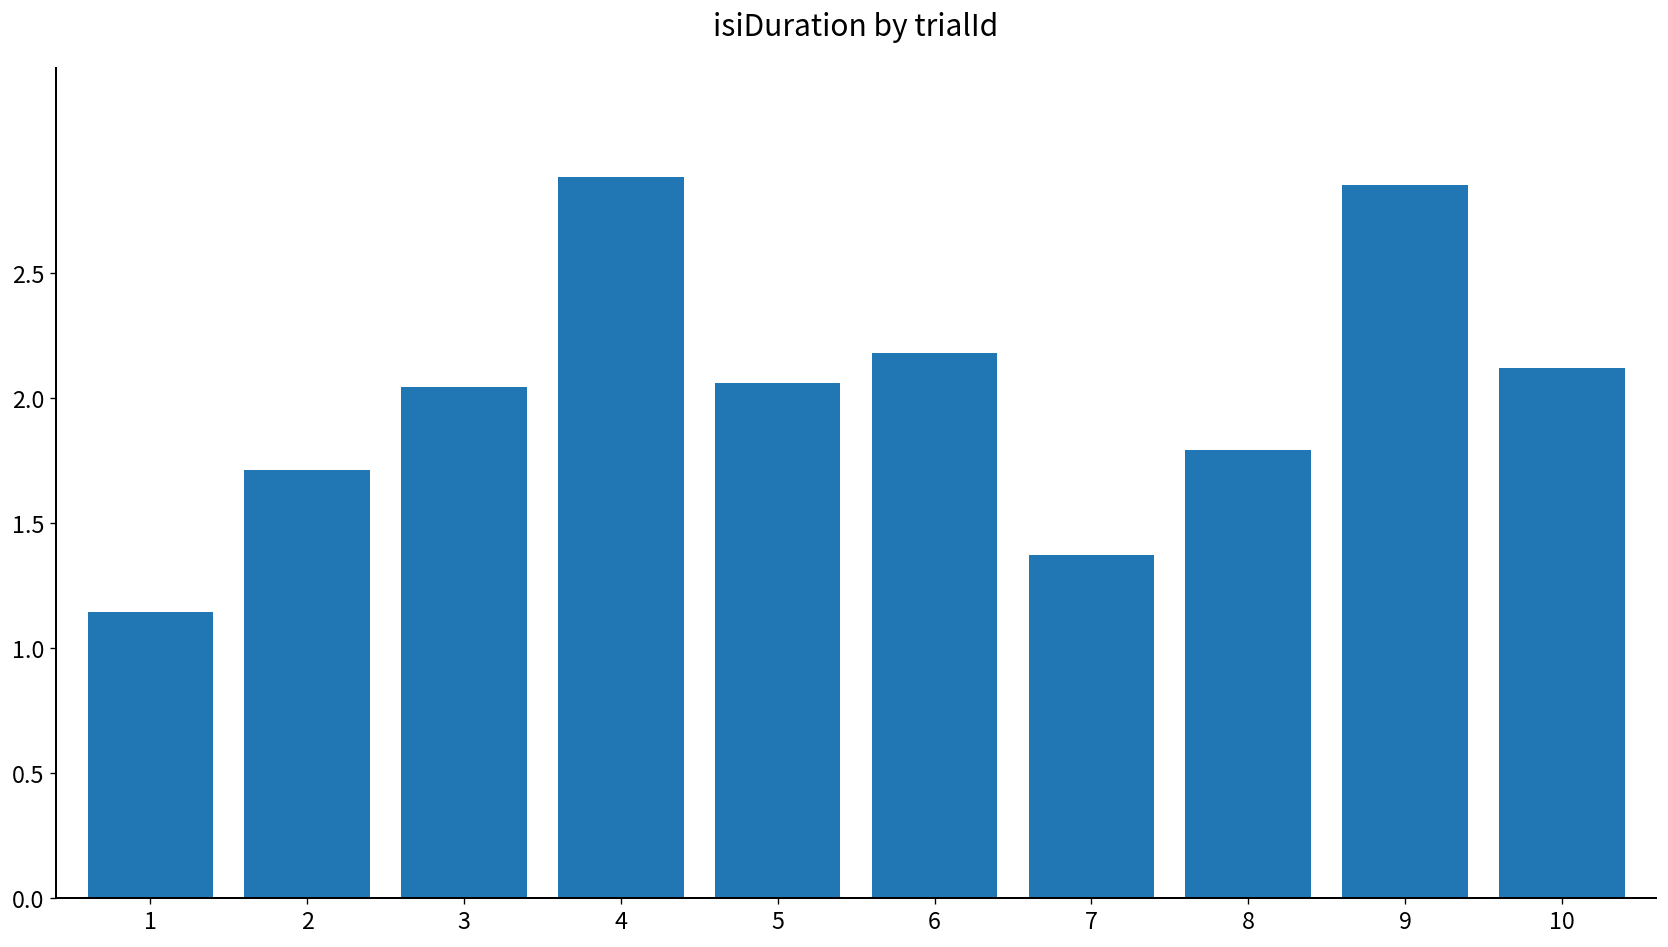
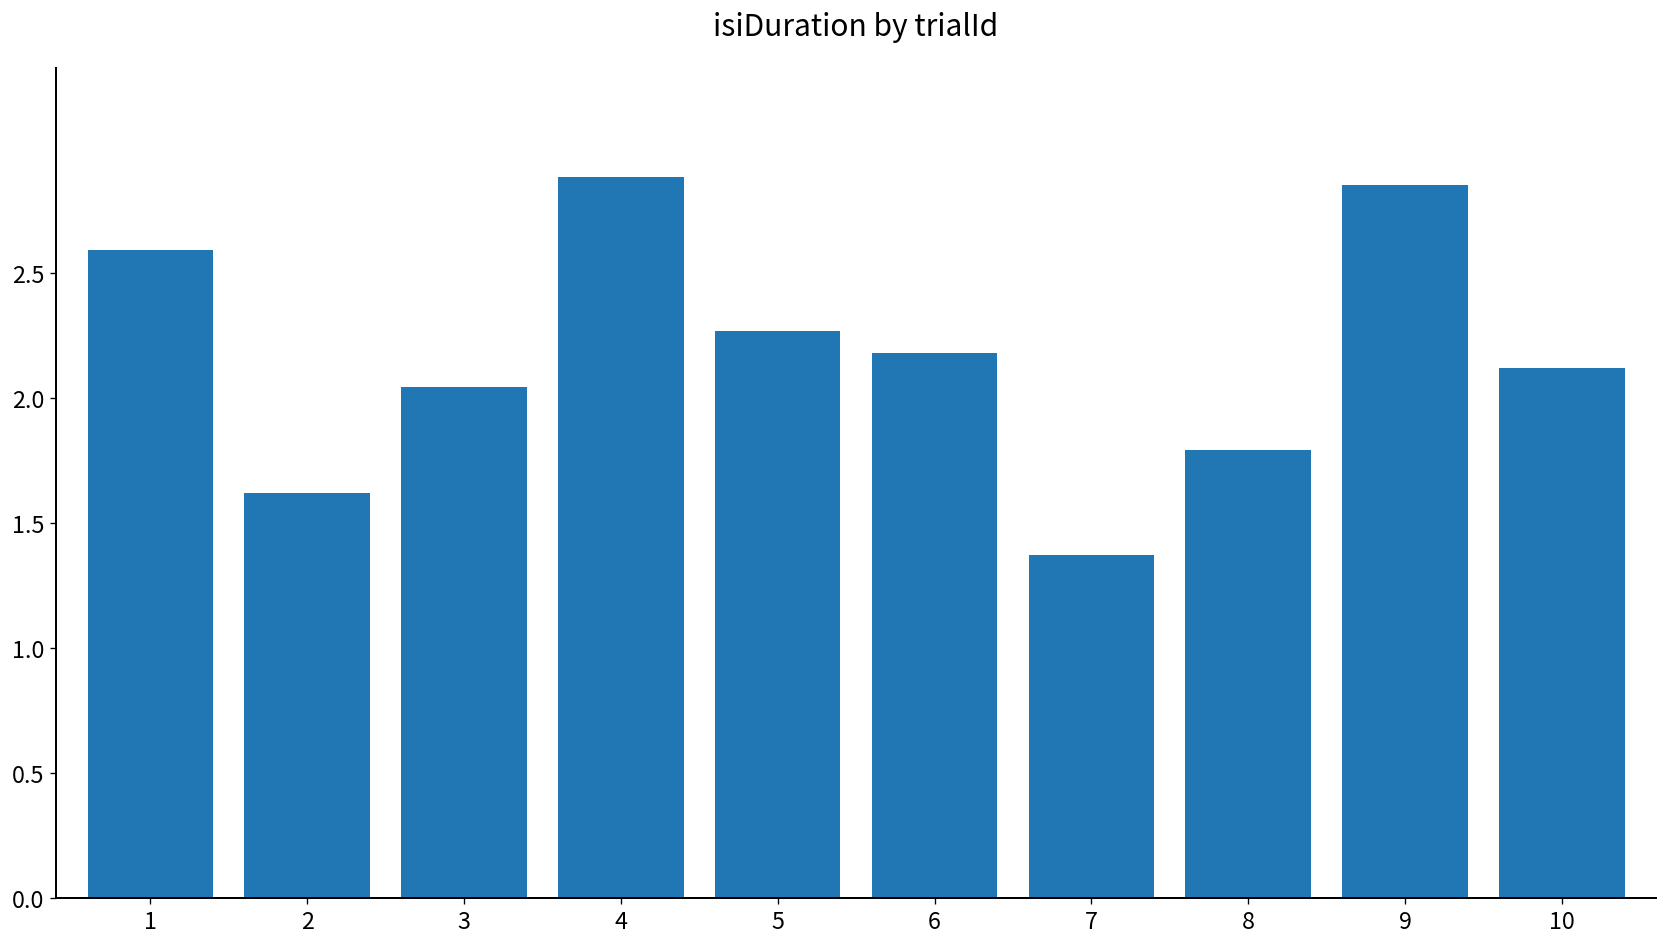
  {
-   "1": 1.15,
-   "2": 1.71,
+   "1": 2.59,
+   "2": 1.62,
    "3": 2.05,
    "4": 2.89,
-   "5": 2.06,
+   "5": 2.27,
    "6": 2.18,
    "7": 1.37,
    "8": 1.79,
    "9": 2.86,
    "10": 2.12
  }
